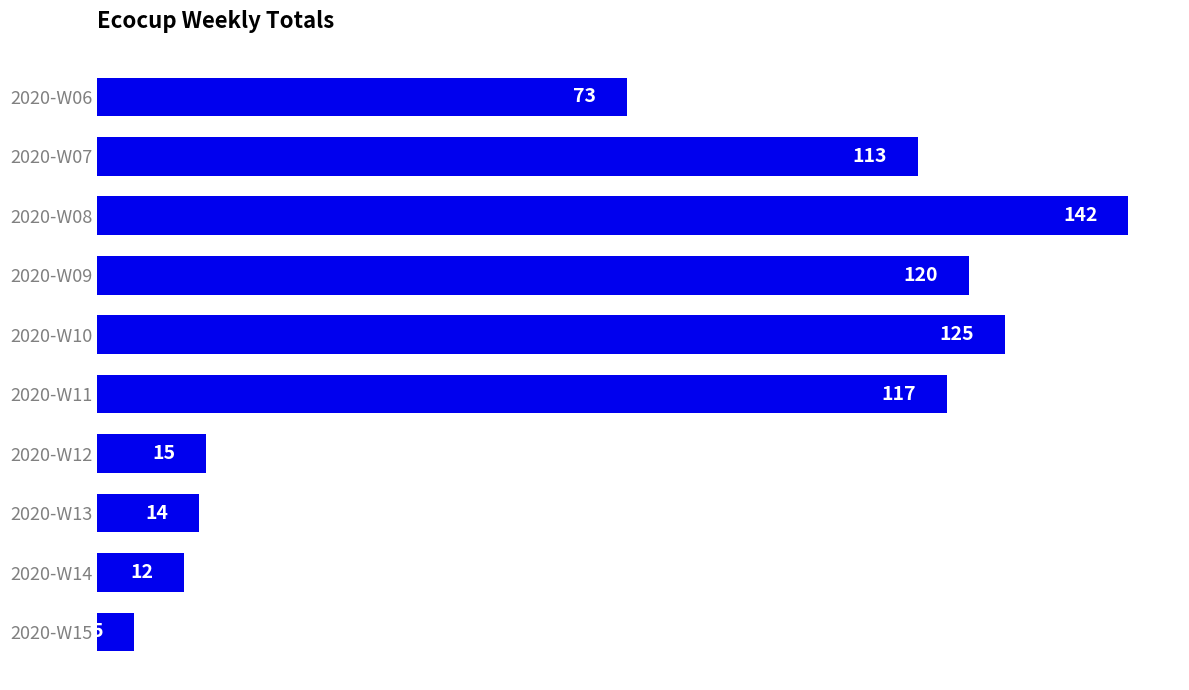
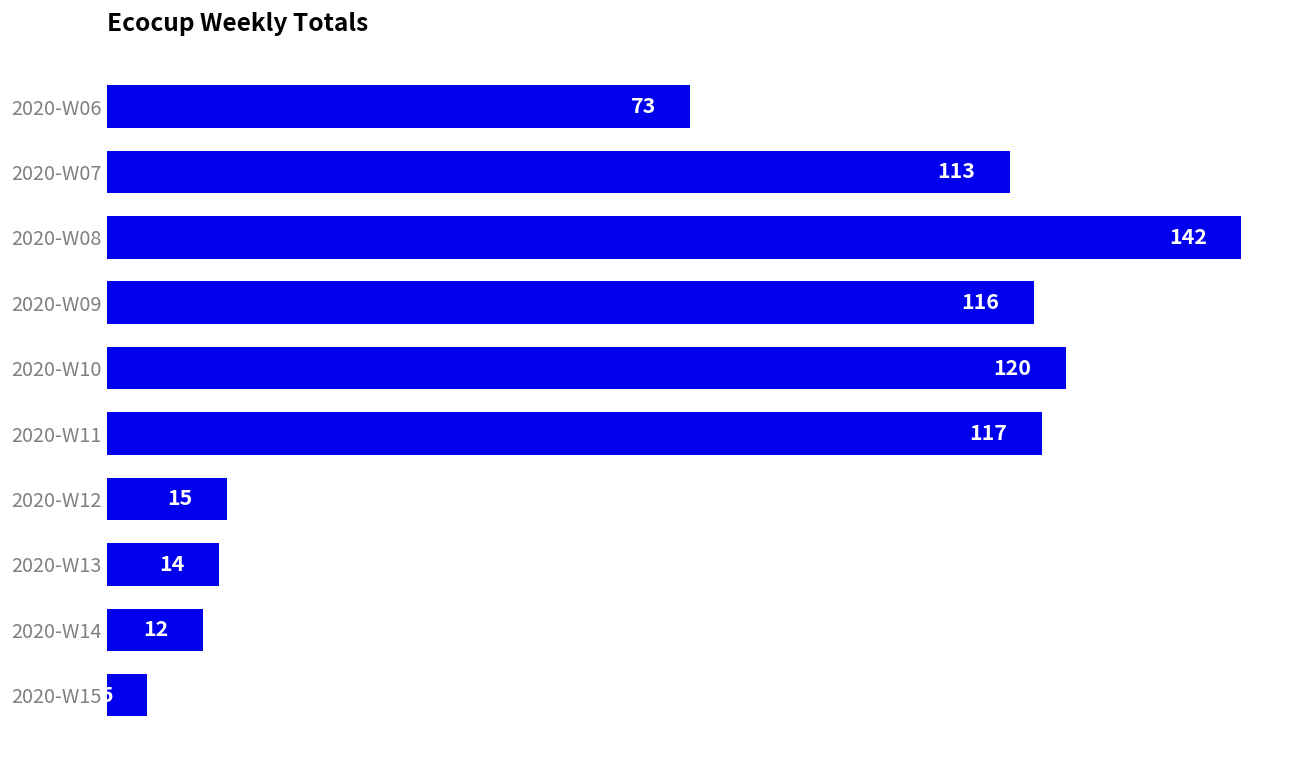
  {
    "2020-W06": 73,
    "2020-W07": 113,
    "2020-W08": 142,
-   "2020-W09": 120,
-   "2020-W10": 125,
+   "2020-W09": 116,
+   "2020-W10": 120,
    "2020-W11": 117,
    "2020-W12": 15,
    "2020-W13": 14,
    "2020-W14": 12
  }
